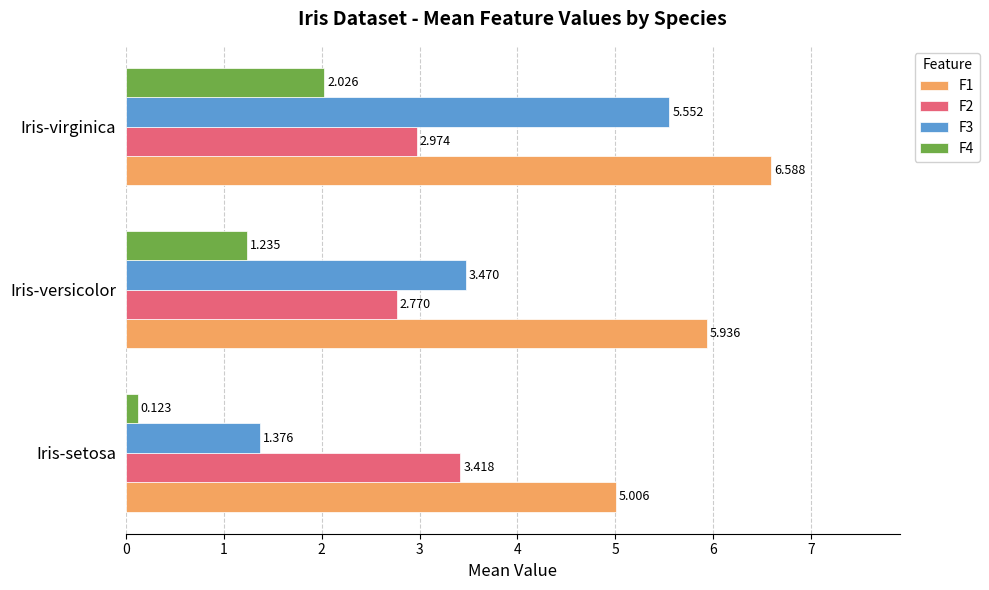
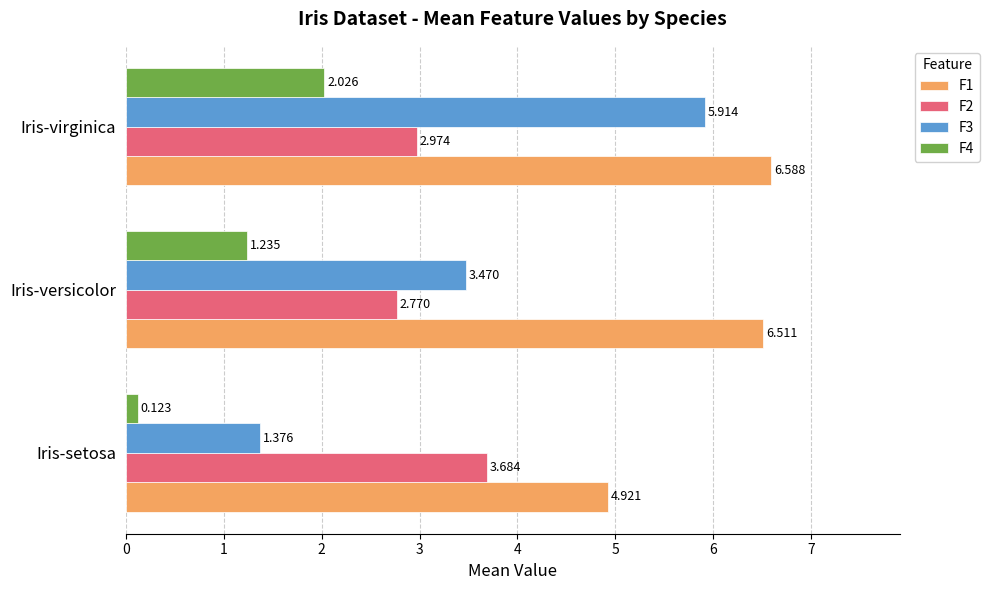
  {
    "F1": {
      "Iris-virginica": 6.588,
-     "Iris-versicolor": 5.936,
-     "Iris-setosa": 5.006
+     "Iris-versicolor": 6.511,
+     "Iris-setosa": 4.921
    },
    "F2": {
      "Iris-virginica": 2.974,
      "Iris-versicolor": 2.770,
-     "Iris-setosa": 3.418
+     "Iris-setosa": 3.684
    },
    "F3": {
-     "Iris-virginica": 5.552,
+     "Iris-virginica": 5.914,
      "Iris-versicolor": 3.470,
      "Iris-setosa": 1.376
    },
    "F4": {
      "Iris-virginica": 2.026,
      "Iris-versicolor": 1.235,
      "Iris-setosa": 0.123
    }
  }
